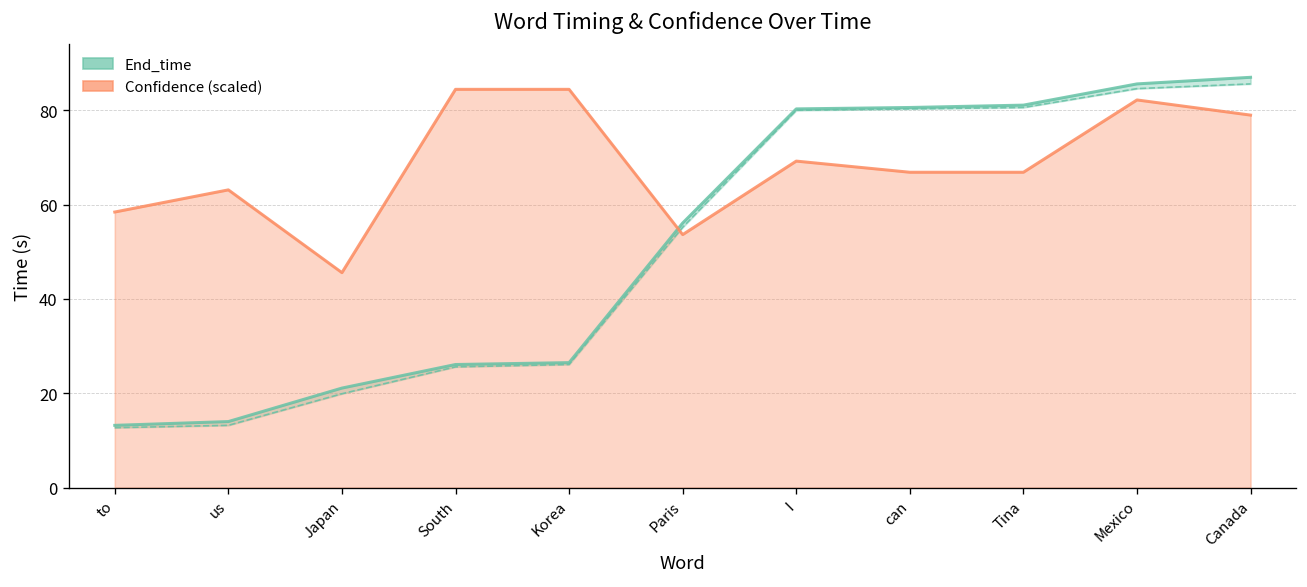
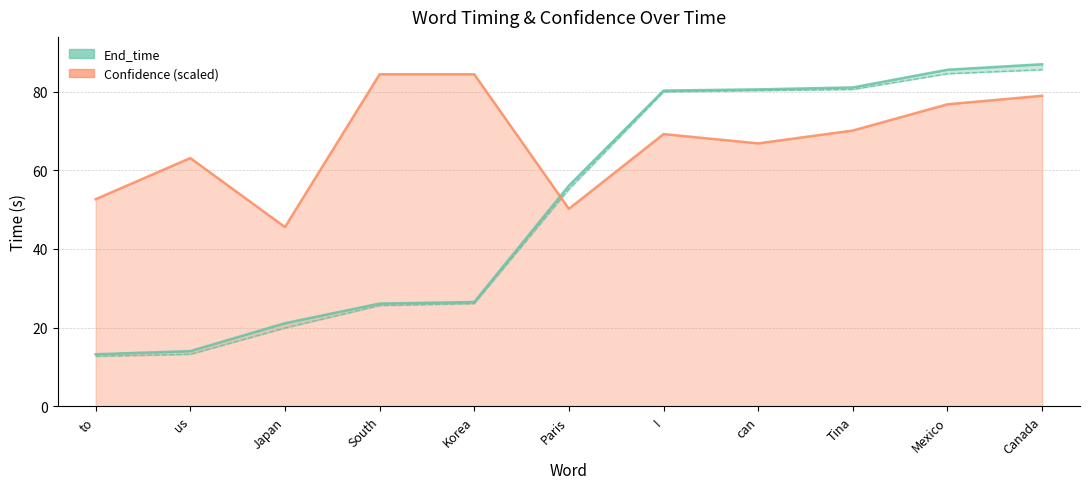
  {
    "Confidence (scaled)": {
-     "to": 58,
+     "to": 53,
      "us": 63,
      "Japan": 46,
      "South": 84,
      "Korea": 84,
-     "Paris": 54,
+     "Paris": 50,
      "I": 69,
      "can": 67,
-     "Tina": 67,
-     "Mexico": 82,
+     "Tina": 70,
+     "Mexico": 77,
      "Canada": 79
    }
  }
